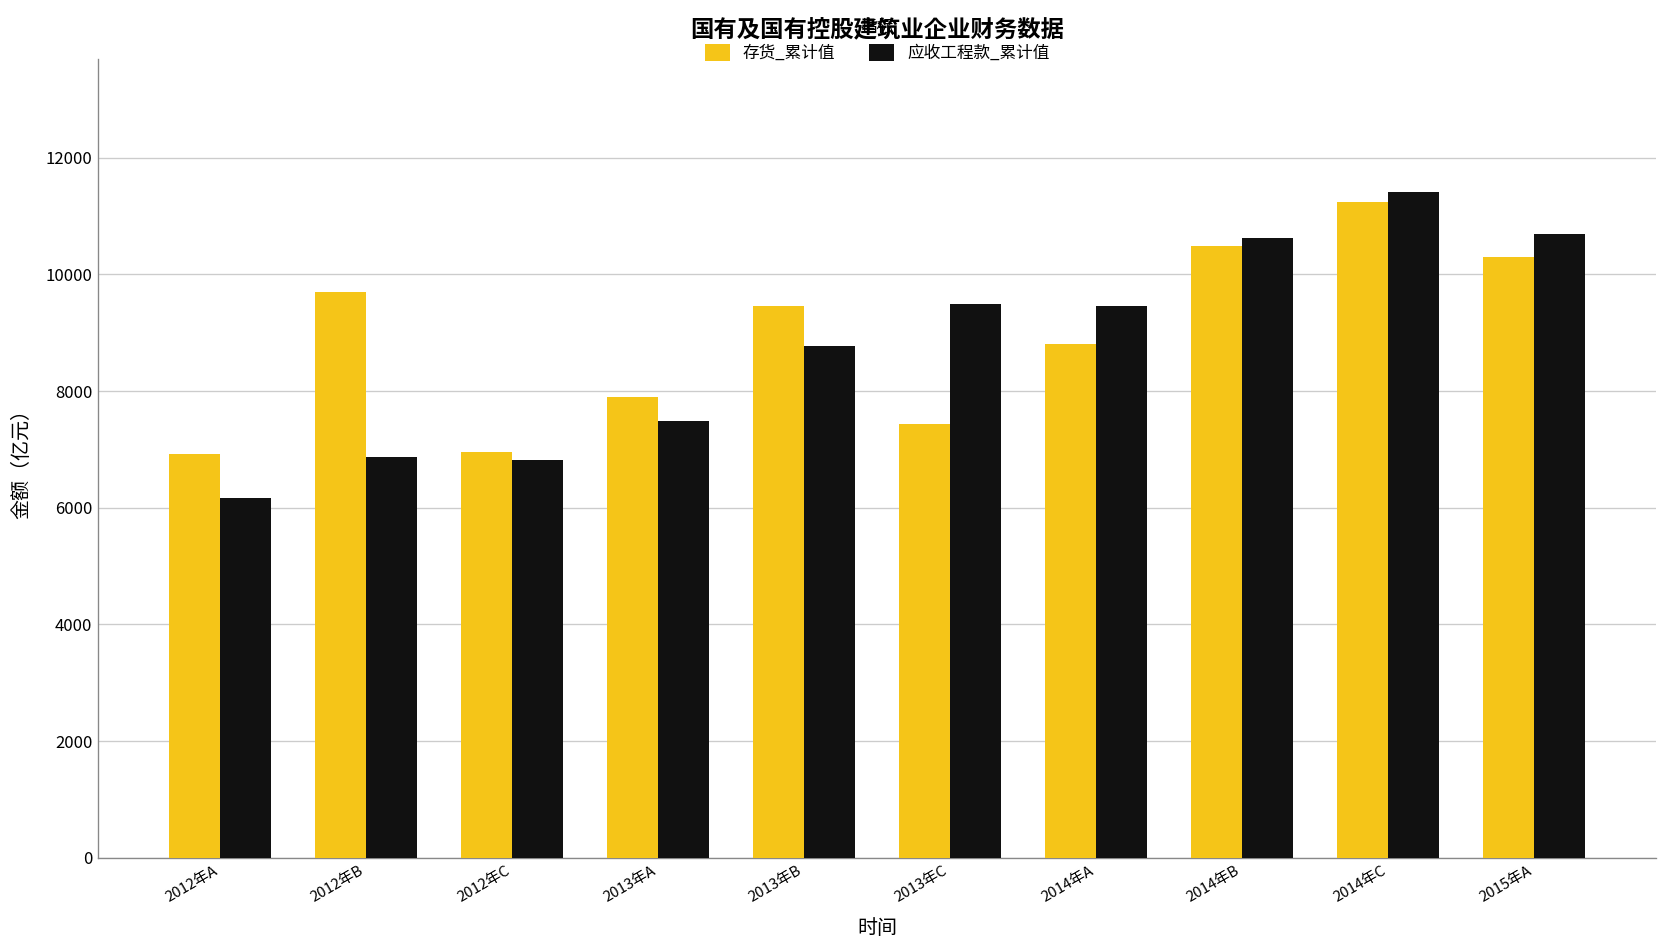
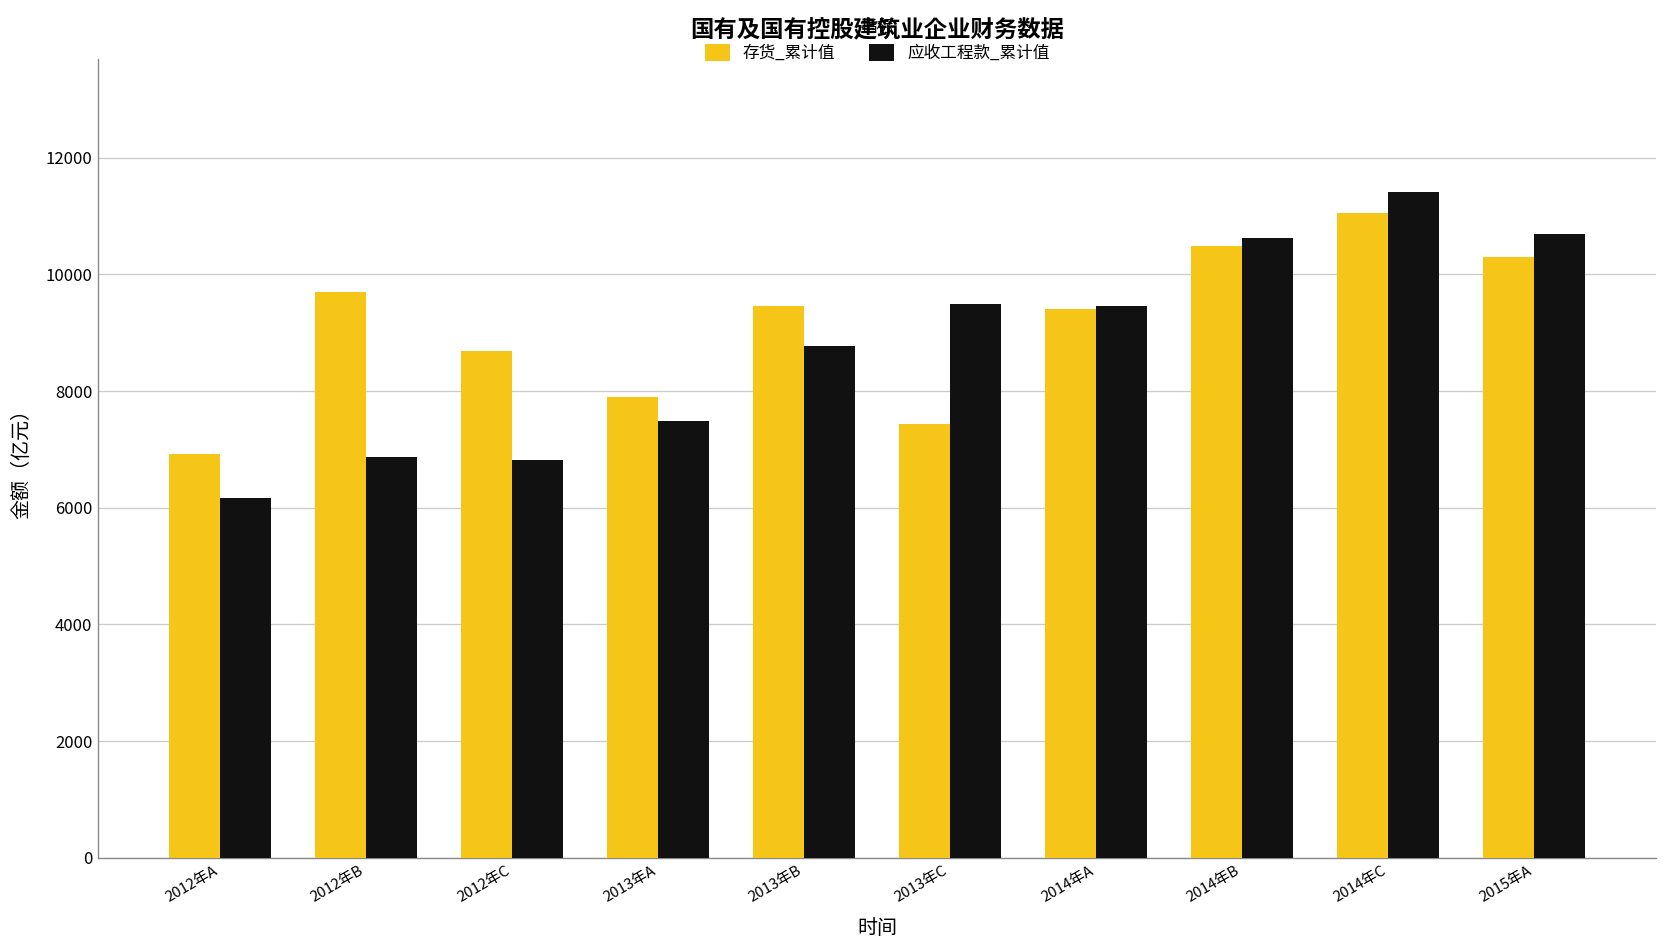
  {
    "存货_累计值": {
      "2012年A": 6900,
      "2012年B": 9700,
-     "2012年C": 6900,
+     "2012年C": 8700,
      "2013年A": 7900,
      "2013年B": 9400,
      "2013年C": 7400,
-     "2014年A": 8800,
+     "2014年A": 9400,
      "2014年B": 10500,
-     "2014年C": 11200,
+     "2014年C": 11000,
      "2015年A": 10300
    },
    "应收工程款_累计值": {
      "2012年A": 6200,
      "2012年B": 6900,
      "2012年C": 6800,
      "2013年A": 7500,
      "2013年B": 8800,
      "2013年C": 9500,
      "2014年A": 9500,
      "2014年B": 10600,
      "2014年C": 11400,
      "2015年A": 10700
    }
  }
